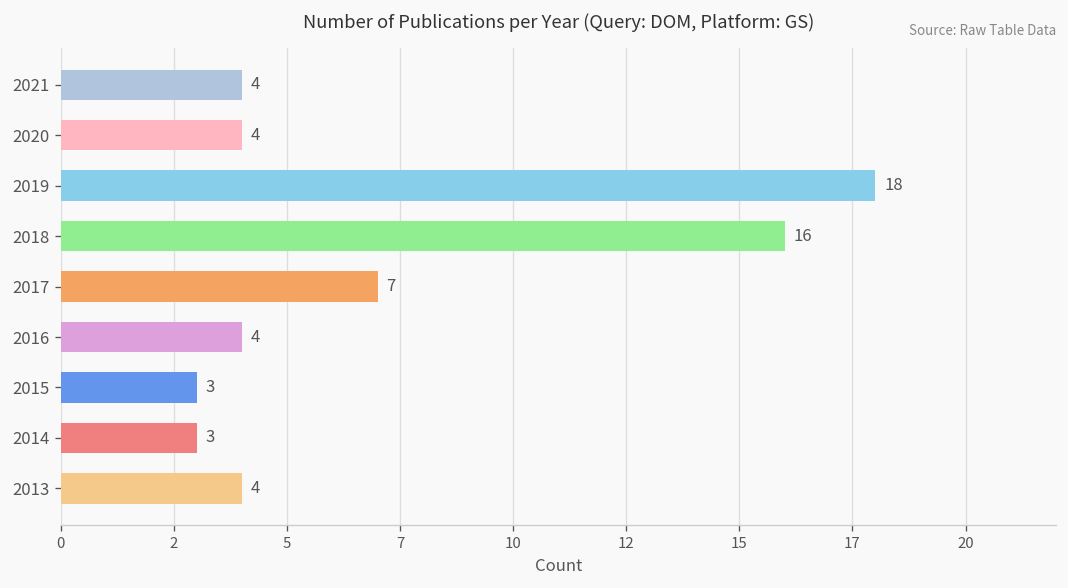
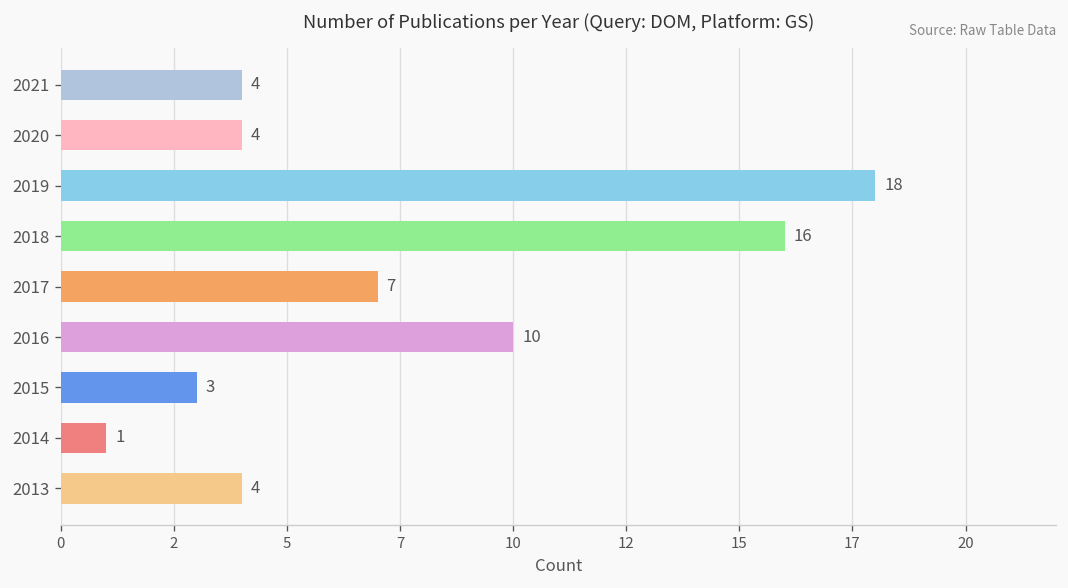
  {
    "2021": 4,
    "2020": 4,
    "2019": 18,
    "2018": 16,
    "2017": 7,
-   "2016": 4,
+   "2016": 10,
    "2015": 3,
-   "2014": 3,
+   "2014": 1,
    "2013": 4
  }
